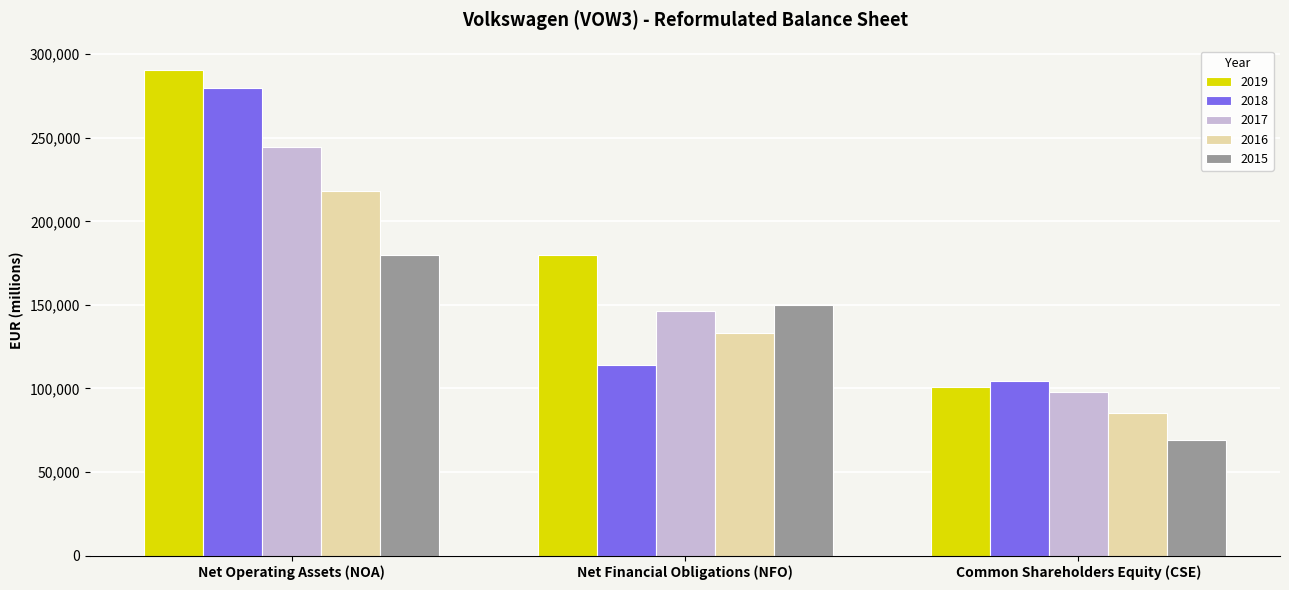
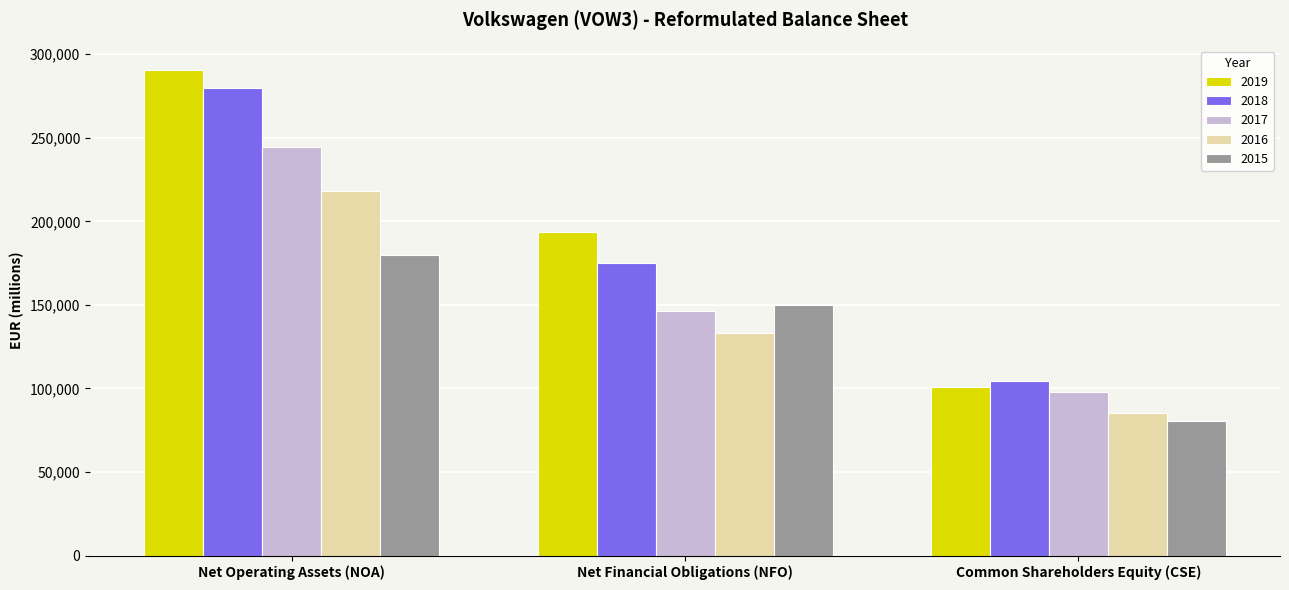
  {
    "2019": {
      "Net Operating Assets (NOA)": "291,000",
-     "Net Financial Obligations (NFO)": "180,000",
+     "Net Financial Obligations (NFO)": "194,000",
      "Common Shareholders Equity (CSE)": "101,000"
    },
    "2018": {
      "Net Operating Assets (NOA)": "280,000",
-     "Net Financial Obligations (NFO)": "114,000",
+     "Net Financial Obligations (NFO)": "175,000",
      "Common Shareholders Equity (CSE)": "105,000"
    },
    "2017": {
      "Net Operating Assets (NOA)": "245,000",
      "Net Financial Obligations (NFO)": "147,000",
      "Common Shareholders Equity (CSE)": "98,000"
    },
    "2016": {
      "Net Operating Assets (NOA)": "218,000",
      "Net Financial Obligations (NFO)": "133,000",
      "Common Shareholders Equity (CSE)": "85,000"
    },
    "2015": {
      "Net Operating Assets (NOA)": "180,000",
      "Net Financial Obligations (NFO)": "150,000",
-     "Common Shareholders Equity (CSE)": "69,000"
+     "Common Shareholders Equity (CSE)": "81,000"
    }
  }
